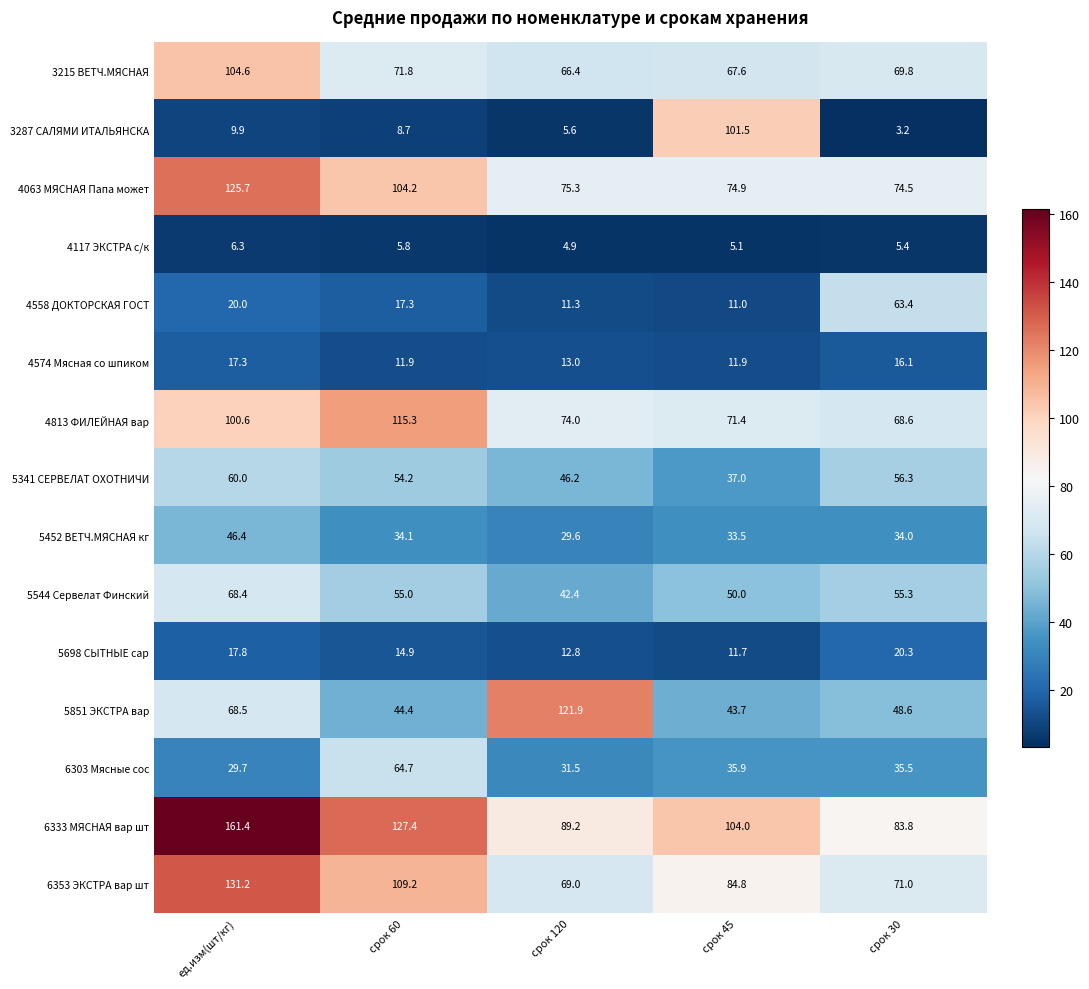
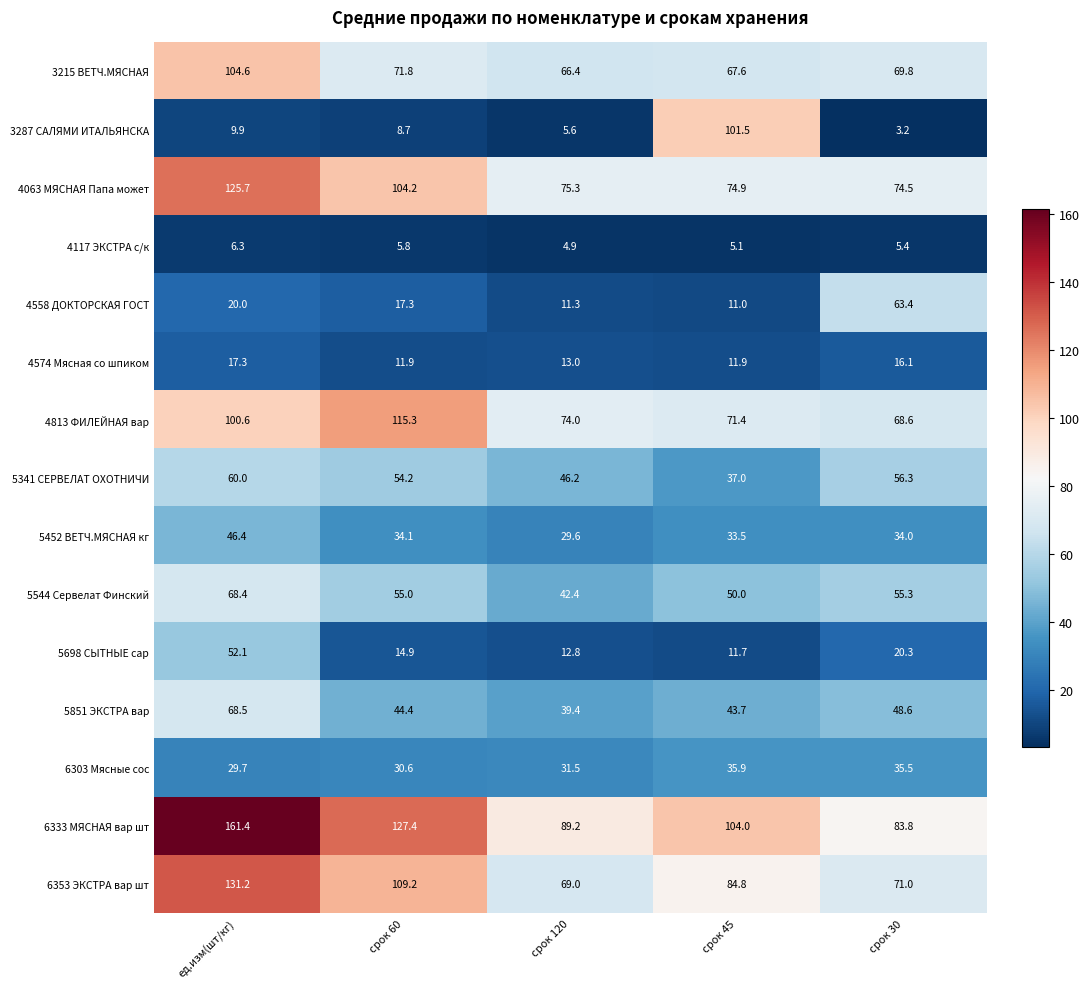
  {
    "3215 ВЕТЧ.МЯСНАЯ": {
      "ед.изм(шт/кг)": 104.6,
      "срок 60": 71.8,
      "срок 120": 66.4,
      "срок 45": 67.6,
      "срок 30": 69.8
    },
    "3287 САЛЯМИ ИТАЛЬЯНСКА": {
      "ед.изм(шт/кг)": 9.9,
      "срок 60": 8.7,
      "срок 120": 5.6,
      "срок 45": 101.5,
      "срок 30": 3.2
    },
    "4063 МЯСНАЯ Папа может": {
      "ед.изм(шт/кг)": 125.7,
      "срок 60": 104.2,
      "срок 120": 75.3,
      "срок 45": 74.9,
      "срок 30": 74.5
    },
    "4117 ЭКСТРА с/к": {
      "ед.изм(шт/кг)": 6.3,
      "срок 60": 5.8,
      "срок 120": 4.9,
      "срок 45": 5.1,
      "срок 30": 5.4
    },
    "4558 ДОКТОРСКАЯ ГОСТ": {
      "ед.изм(шт/кг)": 20.0,
      "срок 60": 17.3,
      "срок 120": 11.3,
      "срок 45": 11.0,
      "срок 30": 63.4
    },
    "4574 Мясная со шпиком": {
      "ед.изм(шт/кг)": 17.3,
      "срок 60": 11.9,
      "срок 120": 13.0,
      "срок 45": 11.9,
      "срок 30": 16.1
    },
    "4813 ФИЛЕЙНАЯ вар": {
      "ед.изм(шт/кг)": 100.6,
      "срок 60": 115.3,
      "срок 120": 74.0,
      "срок 45": 71.4,
      "срок 30": 68.6
    },
    "5341 СЕРВЕЛАТ ОХОТНИЧИ": {
      "ед.изм(шт/кг)": 60.0,
      "срок 60": 54.2,
      "срок 120": 46.2,
      "срок 45": 37.0,
      "срок 30": 56.3
    },
    "5452 ВЕТЧ.МЯСНАЯ кг": {
      "ед.изм(шт/кг)": 46.4,
      "срок 60": 34.1,
      "срок 120": 29.6,
      "срок 45": 33.5,
      "срок 30": 34.0
    },
    "5544 Сервелат Финский": {
      "ед.изм(шт/кг)": 68.4,
      "срок 60": 55.0,
      "срок 120": 42.4,
      "срок 45": 50.0,
      "срок 30": 55.3
    },
    "5698 СЫТНЫЕ сар": {
-     "ед.изм(шт/кг)": 17.8,
+     "ед.изм(шт/кг)": 52.1,
      "срок 60": 14.9,
      "срок 120": 12.8,
      "срок 45": 11.7,
      "срок 30": 20.3
    },
    "5851 ЭКСТРА вар": {
      "ед.изм(шт/кг)": 68.5,
      "срок 60": 44.4,
-     "срок 120": 121.9,
+     "срок 120": 39.4,
      "срок 45": 43.7,
      "срок 30": 48.6
    },
    "6303 Мясные сос": {
      "ед.изм(шт/кг)": 29.7,
-     "срок 60": 64.7,
+     "срок 60": 30.6,
      "срок 120": 31.5,
      "срок 45": 35.9,
      "срок 30": 35.5
    },
    "6333 МЯСНАЯ вар шт": {
      "ед.изм(шт/кг)": 161.4,
      "срок 60": 127.4,
      "срок 120": 89.2,
      "срок 45": 104.0,
      "срок 30": 83.8
    },
    "6353 ЭКСТРА вар шт": {
      "ед.изм(шт/кг)": 131.2,
      "срок 60": 109.2,
      "срок 120": 69.0,
      "срок 45": 84.8,
      "срок 30": 71.0
    }
  }
